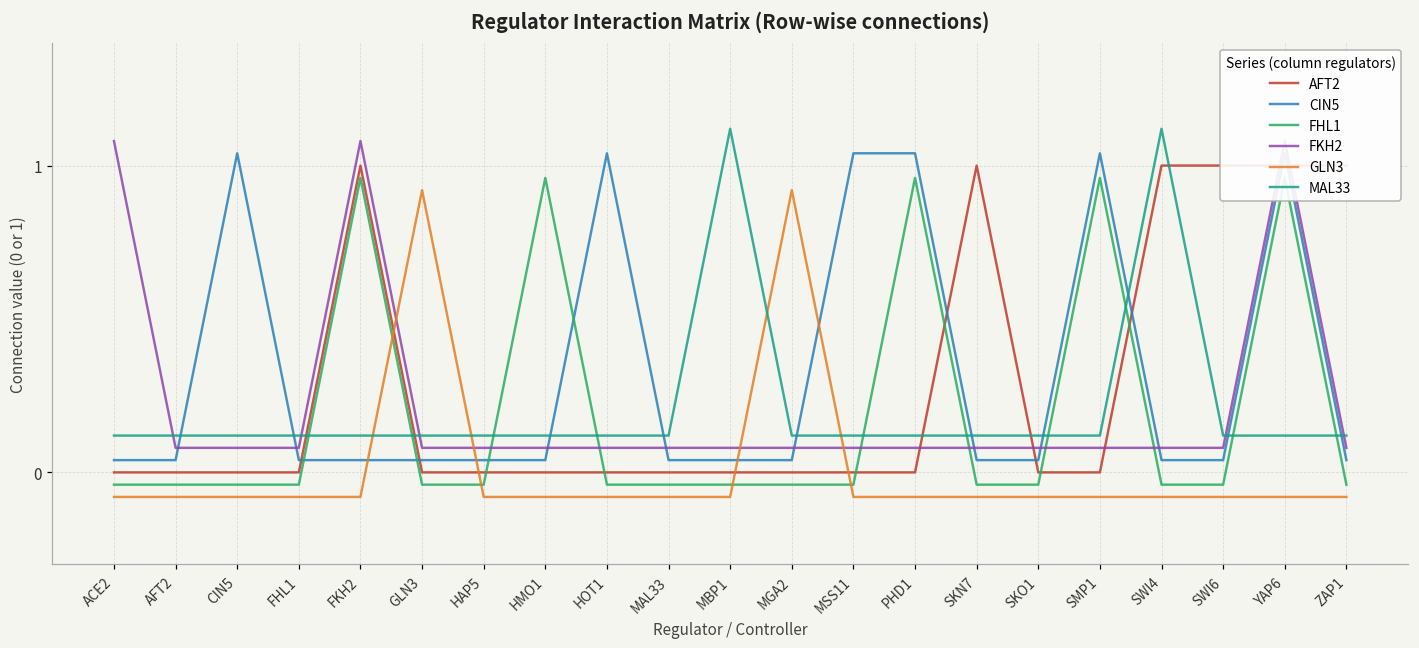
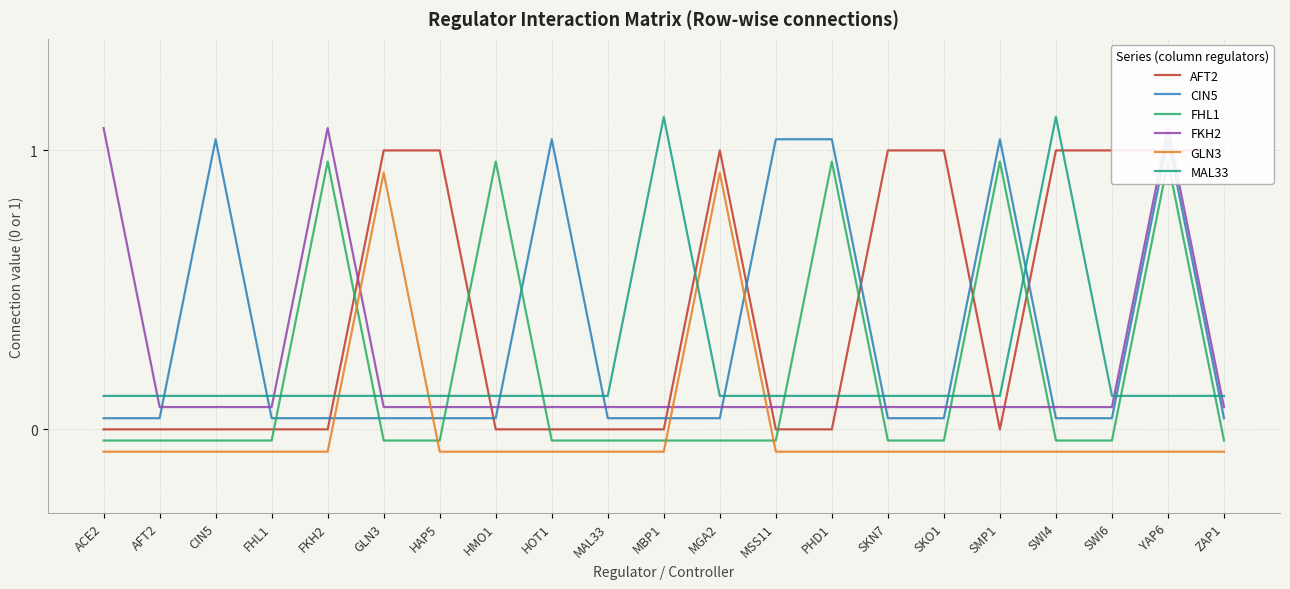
  {
    "AFT2": {
      "ACE2": 0,
      "AFT2": 0,
      "CIN5": 0,
      "FHL1": 0,
-     "FKH2": 1,
-     "GLN3": 0,
-     "HAP5": 0,
+     "FKH2": 0,
+     "GLN3": 1,
+     "HAP5": 1,
      "HMO1": 0,
      "HOT1": 0,
      "MAL33": 0,
      "MBP1": 0,
-     "MGA2": 0,
+     "MGA2": 1,
      "MSS11": 0,
      "PHD1": 0,
      "SKN7": 1,
-     "SKO1": 0,
+     "SKO1": 1,
      "SMP1": 0,
      "SWI4": 1
    },
    "CIN5": {
      "ACE2": 0.04,
      "AFT2": 0.04,
      "CIN5": 1.04,
      "FHL1": 0.04,
      "FKH2": 0.04,
      "GLN3": 0.04,
      "HAP5": 0.04,
      "HMO1": 0.04,
      "HOT1": 1.04,
      "MAL33": 0.04,
      "MBP1": 0.04,
      "MGA2": 0.04,
      "MSS11": 1.04,
      "PHD1": 1.04,
      "SKN7": 0.04,
      "SKO1": 0.04,
      "SMP1": 1.04,
      "SWI4": 0.04,
      "SWI6": 0.04,
      "ZAP1": 0.04
    },
    "FKH2": {
      "ACE2": 1.08,
      "AFT2": 0.08,
      "CIN5": 0.08,
      "FHL1": 0.08,
      "FKH2": 1.08,
      "GLN3": 0.08,
      "HAP5": 0.08,
      "HMO1": 0.08,
      "HOT1": 0.08,
      "MAL33": 0.08,
      "MBP1": 0.08,
      "MGA2": 0.08,
      "MSS11": 0.08,
      "PHD1": 0.08,
      "SKN7": 0.08,
      "SKO1": 0.08,
      "SMP1": 0.08,
      "SWI4": 0.08,
      "SWI6": 0.08,
      "ZAP1": 0.08
    },
    "GLN3": {
      "ACE2": -0.08,
      "AFT2": -0.08,
      "CIN5": -0.08,
      "FHL1": -0.08,
      "FKH2": -0.08,
      "GLN3": 0.92,
      "HAP5": -0.08,
      "HMO1": -0.08,
      "HOT1": -0.08,
      "MAL33": -0.08,
      "MBP1": -0.08,
      "MGA2": 0.92,
      "MSS11": -0.08,
      "PHD1": -0.08,
      "SKN7": -0.08,
      "SKO1": -0.08,
      "SMP1": -0.08,
      "SWI4": -0.08,
      "SWI6": -0.08,
      "YAP6": -0.08,
      "ZAP1": -0.08
    }
  }
